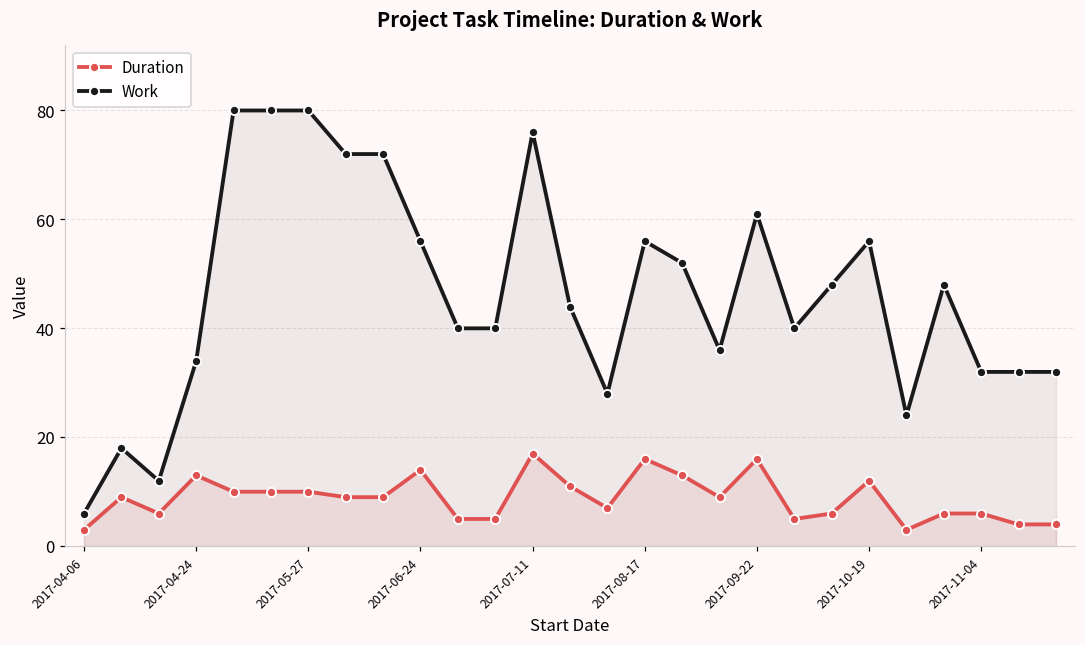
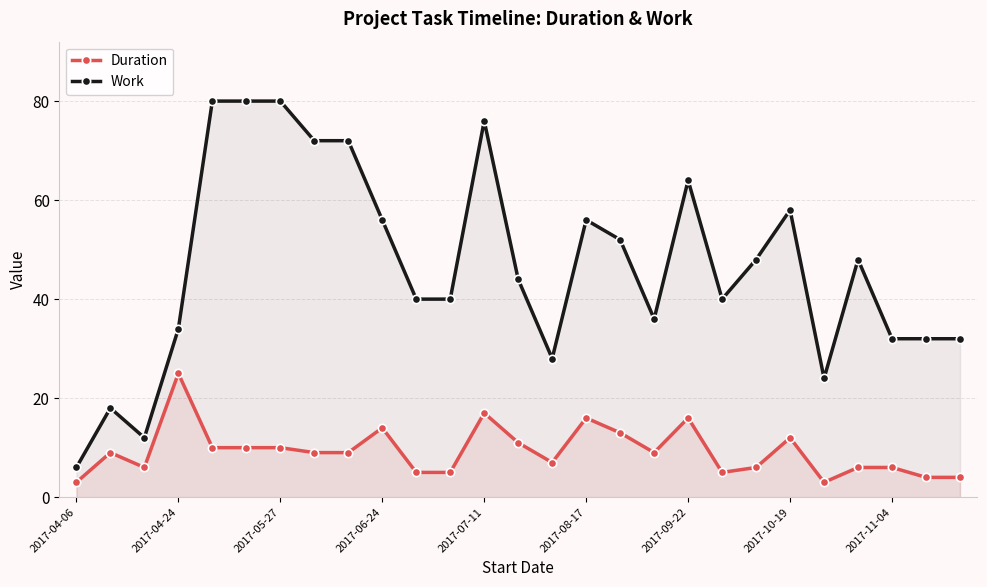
  {
    "Duration": {
      "2017-04-06": 3,
-     "2017-04-24": 13,
+     "2017-04-24": 25,
      "2017-05-27": 10,
      "2017-06-24": 14,
      "2017-07-11": 17,
      "2017-08-17": 16,
      "2017-09-22": 16,
      "2017-10-19": 12,
      "2017-11-04": 6
    },
    "Work": {
      "2017-04-06": 6,
      "2017-04-24": 34,
      "2017-05-27": 80,
      "2017-06-24": 56,
      "2017-07-11": 76,
      "2017-08-17": 56,
-     "2017-09-22": 61,
-     "2017-10-19": 56,
+     "2017-09-22": 64,
+     "2017-10-19": 58,
      "2017-11-04": 32
    }
  }
